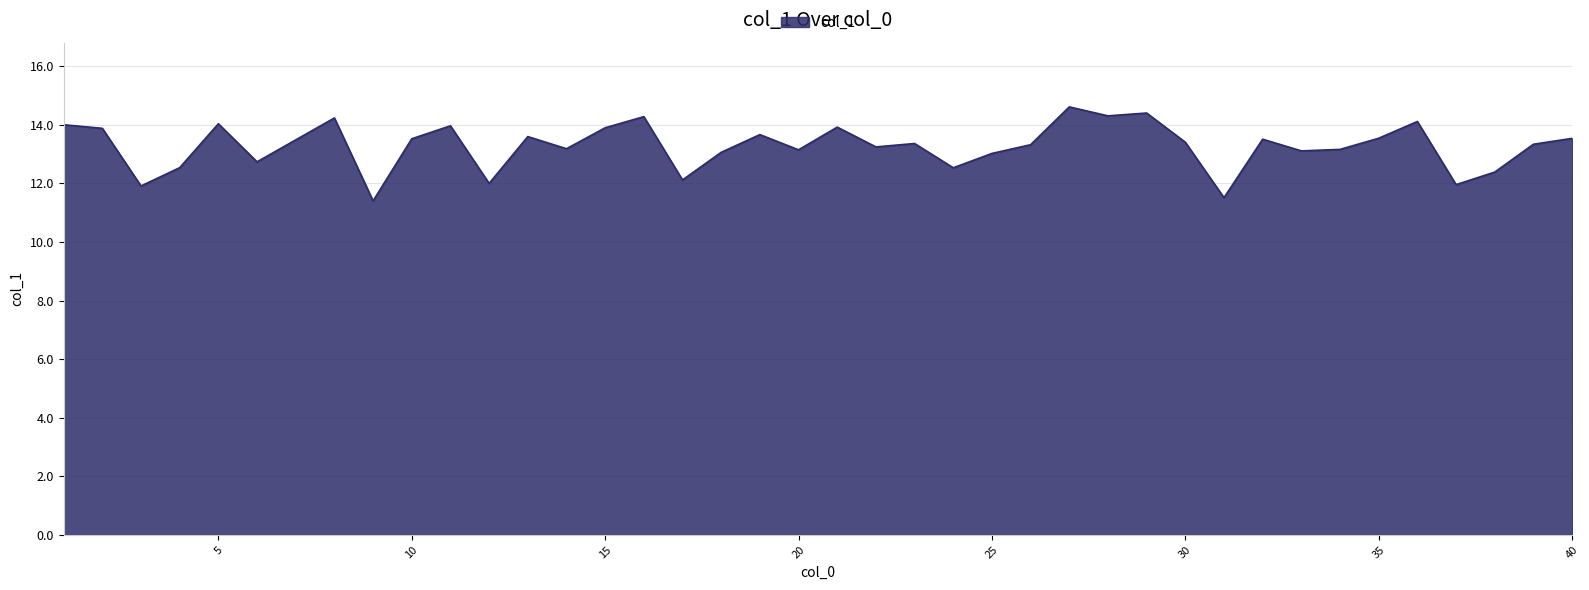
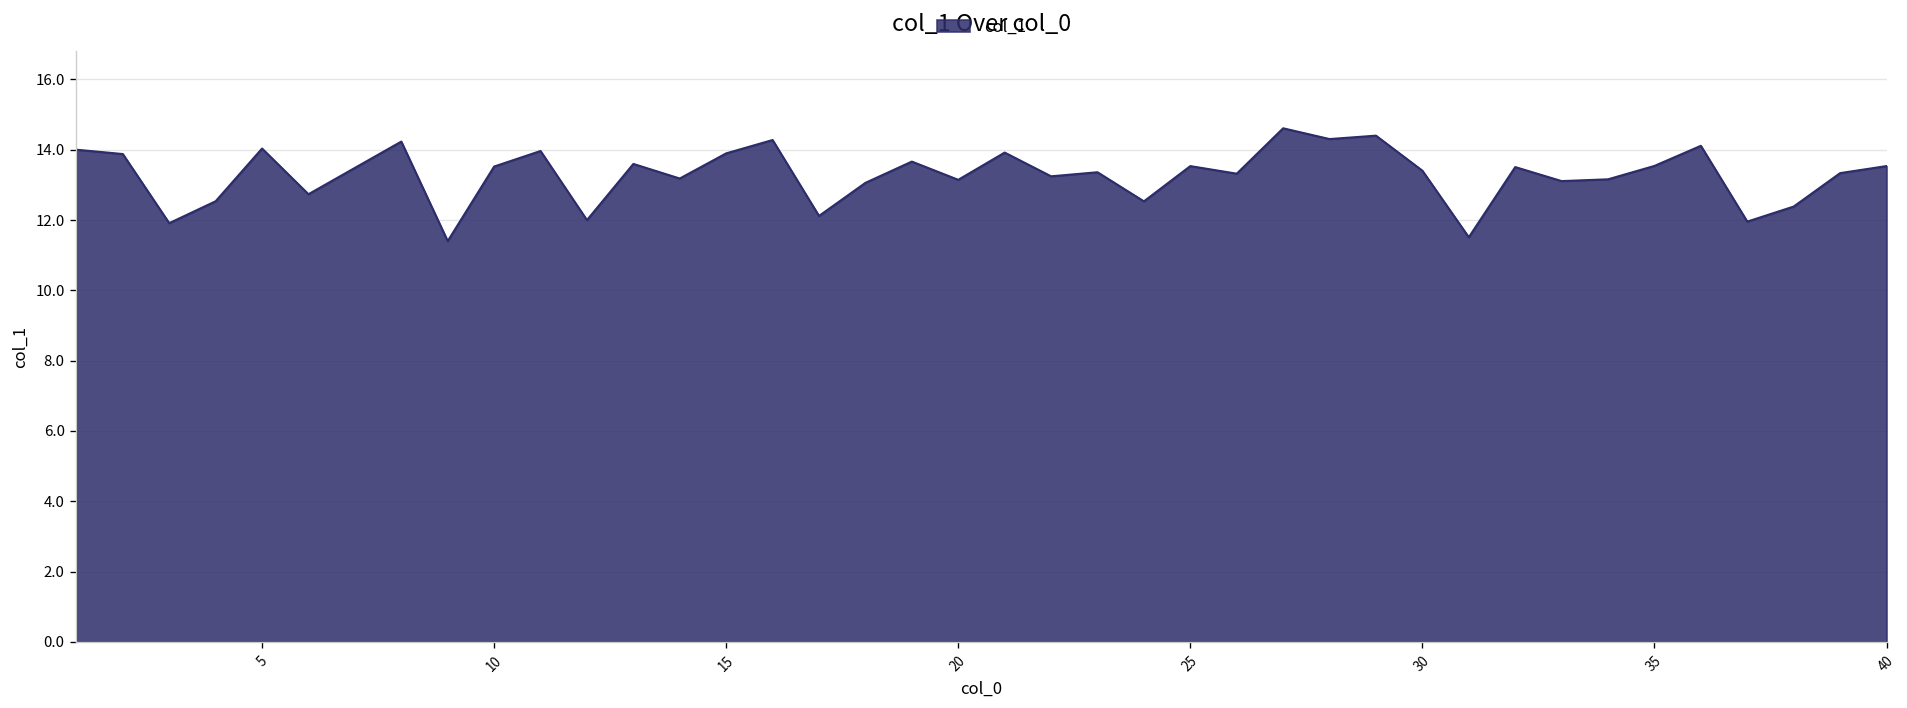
  {
    "5": 14.0,
    "10": 13.5,
    "15": 13.9,
    "20": 13.1,
-   "25": 13.0,
+   "25": 13.5,
    "30": 13.4,
    "35": 13.5,
    "40": 13.5
  }
